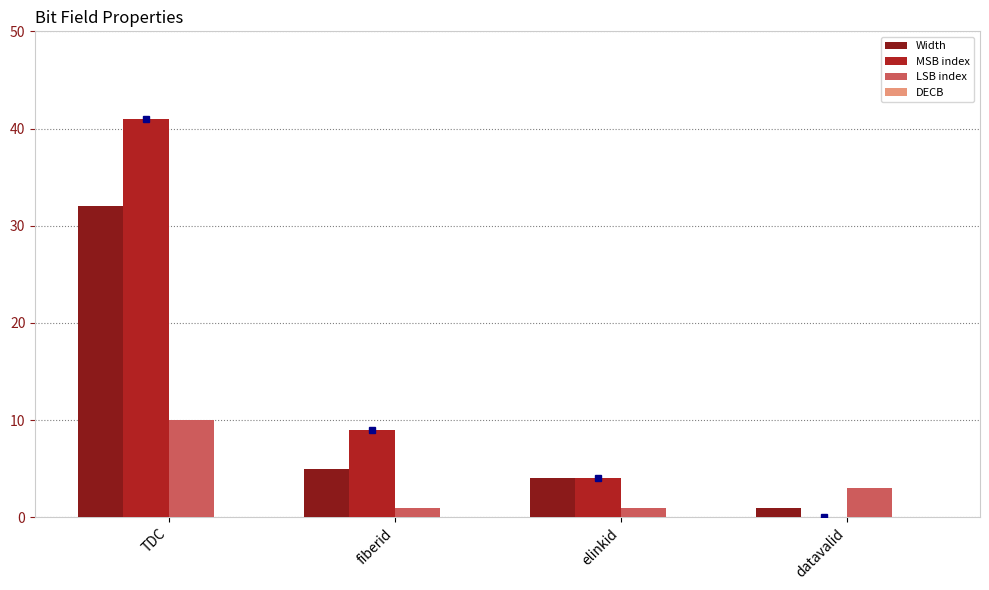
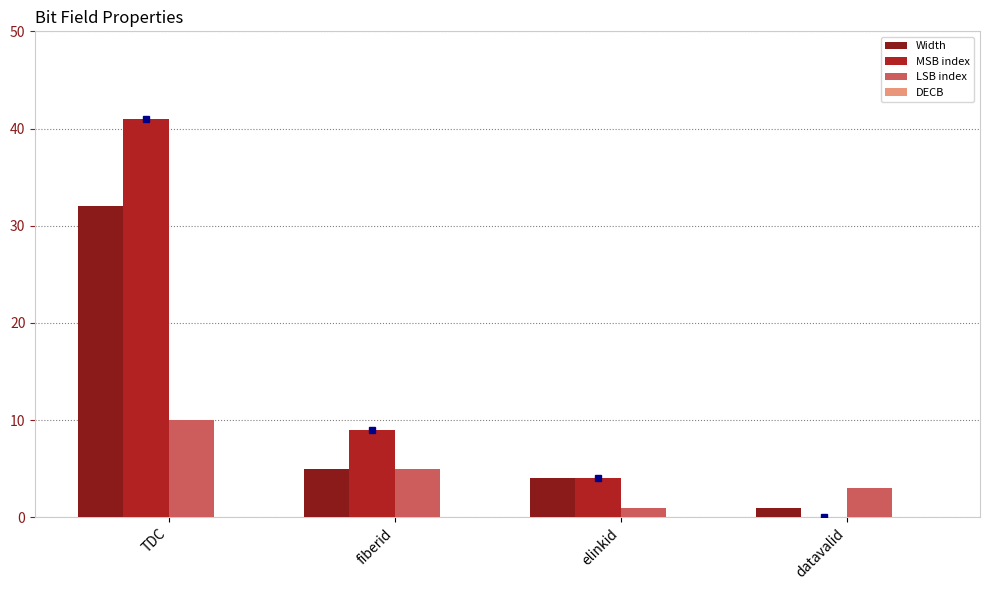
  {
    "LSB index": {
      "TDC": 10,
-     "fiberid": 1,
+     "fiberid": 5,
      "elinkid": 1,
      "datavalid": 3
    },
    "DECB": {
      "TDC": 0,
      "fiberid": 0,
      "elinkid": 0,
      "datavalid": 0
    }
  }
